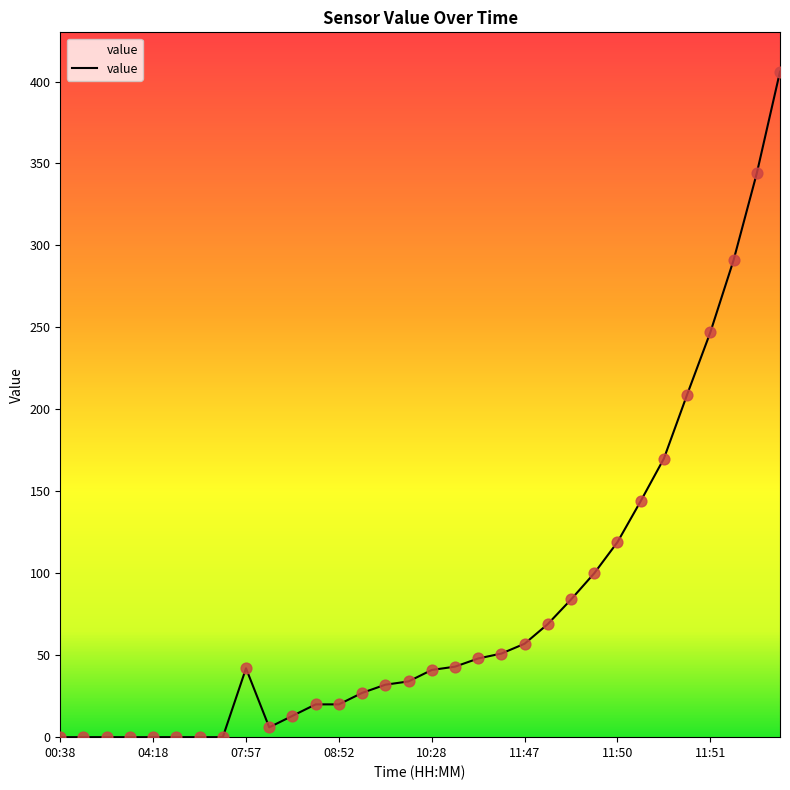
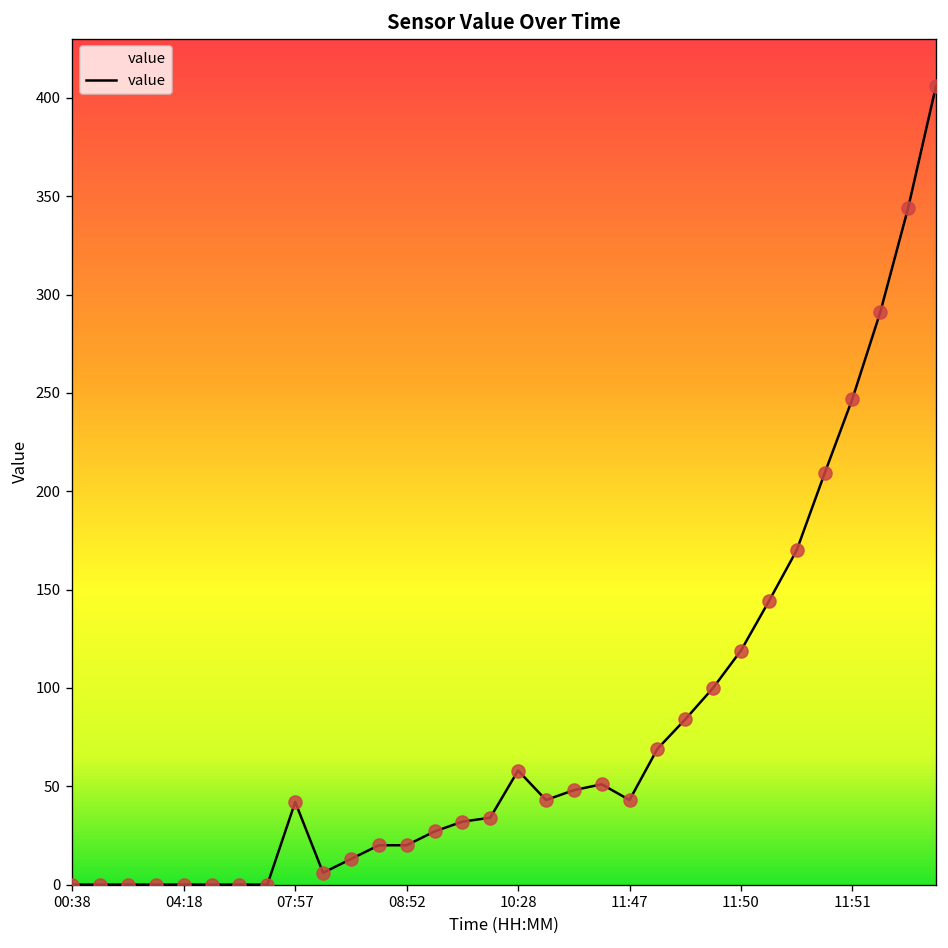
  {
    "00:38": 0,
    "04:18": 0,
    "07:57": 42,
-   "10:28": 41,
-   "11:47": 57
+   "10:28": 58,
+   "11:47": 43
  }
